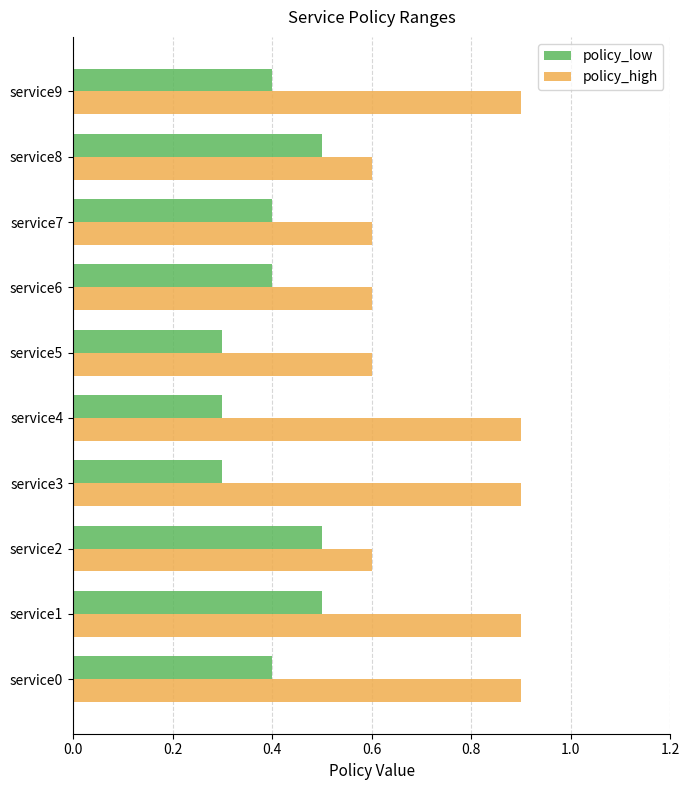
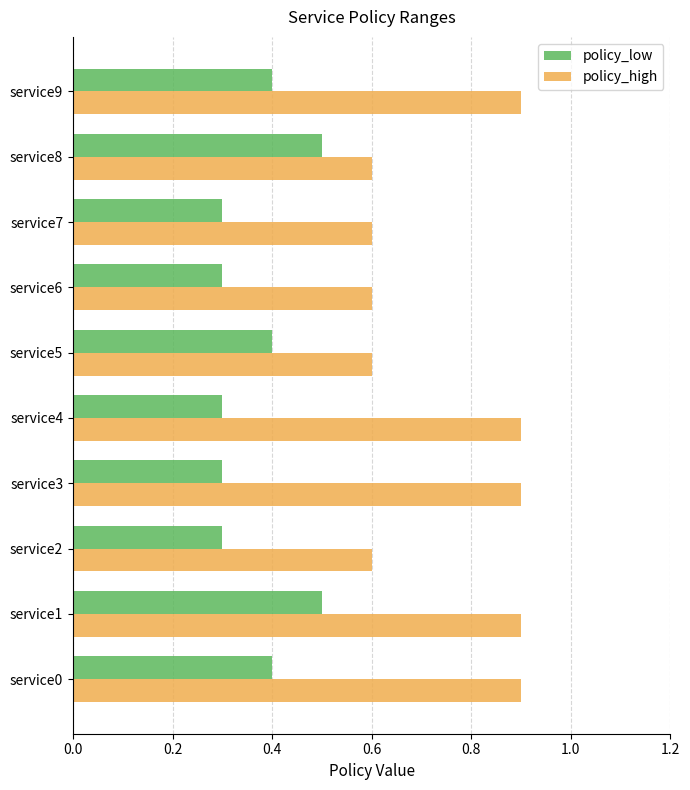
  {
    "policy_low": {
      "service9": 0.4,
      "service8": 0.5,
-     "service7": 0.4,
-     "service6": 0.4,
-     "service5": 0.3,
+     "service7": 0.3,
+     "service6": 0.3,
+     "service5": 0.4,
      "service4": 0.3,
      "service3": 0.3,
-     "service2": 0.5,
+     "service2": 0.3,
      "service1": 0.5,
      "service0": 0.4
    },
    "policy_high": {
      "service9": 0.9,
      "service8": 0.6,
      "service7": 0.6,
      "service6": 0.6,
      "service5": 0.6,
      "service4": 0.9,
      "service3": 0.9,
      "service2": 0.6,
      "service1": 0.9,
      "service0": 0.9
    }
  }
